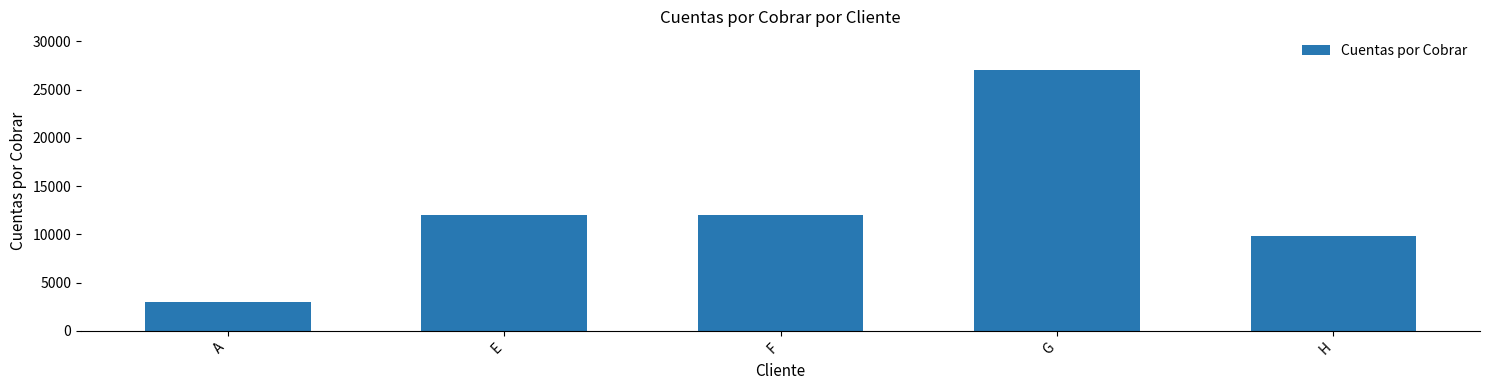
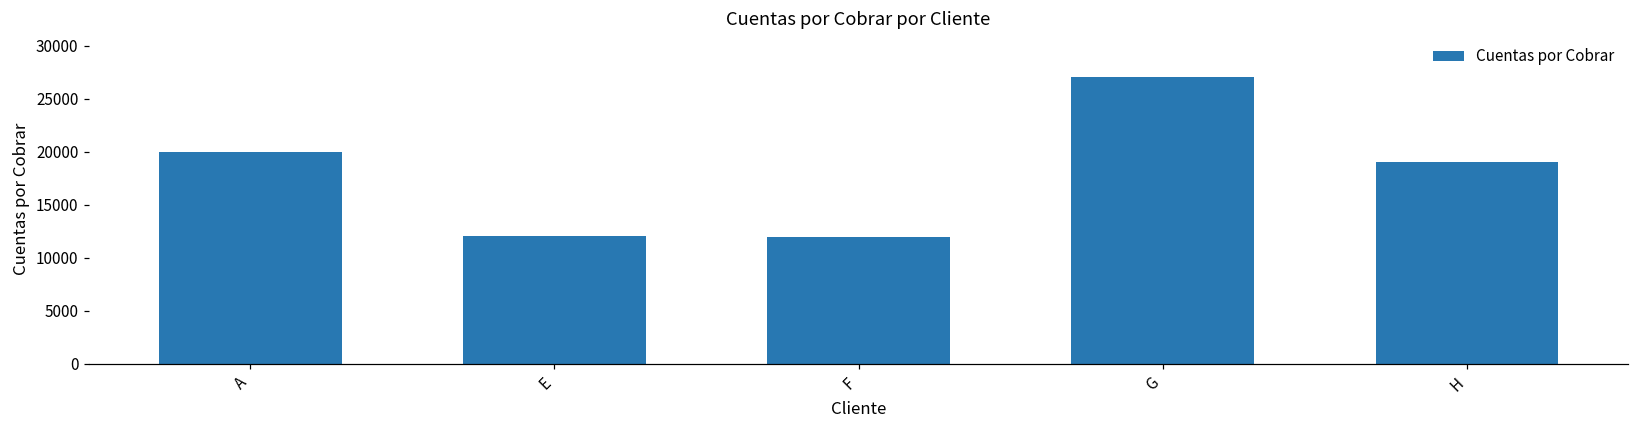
  {
-   "A": 3000,
+   "A": 20000,
    "E": 12000,
    "F": 12000,
    "G": 27000,
-   "H": 10000
+   "H": 19000
  }
